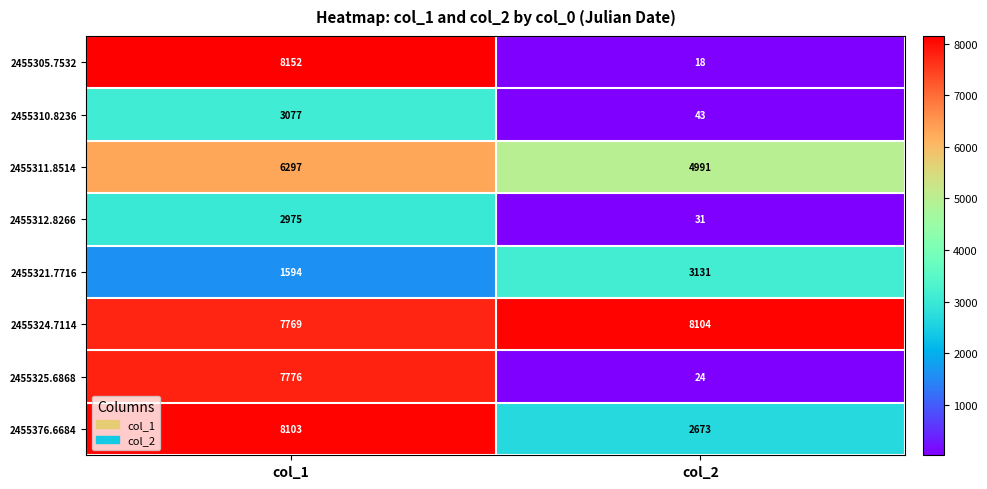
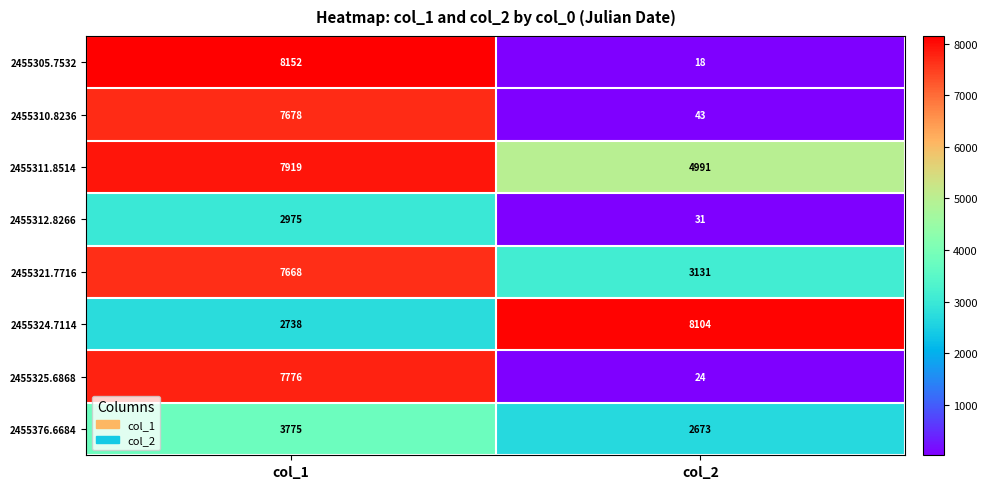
  {
    "2455305.7532": {
      "col_1": 8152,
      "col_2": 18
    },
    "2455310.8236": {
-     "col_1": 3077,
+     "col_1": 7678,
      "col_2": 43
    },
    "2455311.8514": {
-     "col_1": 6297,
+     "col_1": 7919,
      "col_2": 4991
    },
    "2455312.8266": {
      "col_1": 2975,
      "col_2": 31
    },
    "2455321.7716": {
-     "col_1": 1594,
+     "col_1": 7668,
      "col_2": 3131
    },
    "2455324.7114": {
-     "col_1": 7769,
+     "col_1": 2738,
      "col_2": 8104
    },
    "2455325.6868": {
      "col_1": 7776,
      "col_2": 24
    },
    "2455376.6684": {
-     "col_1": 8103,
+     "col_1": 3775,
      "col_2": 2673
    }
  }
